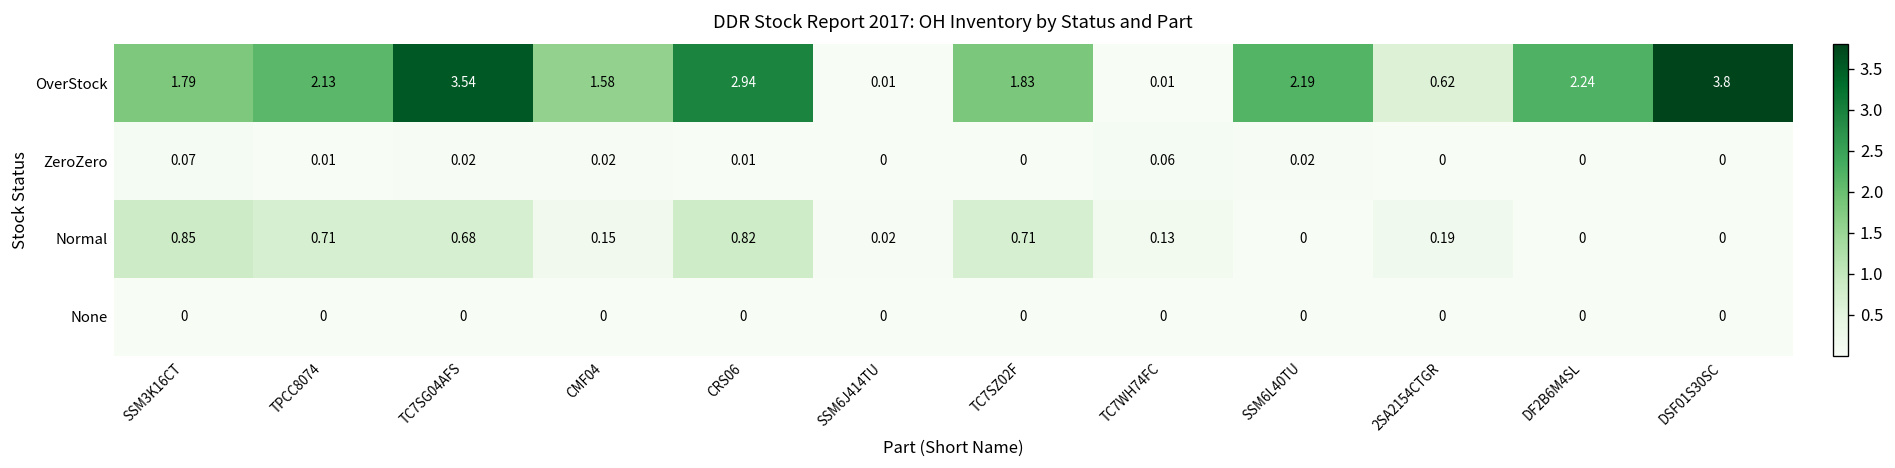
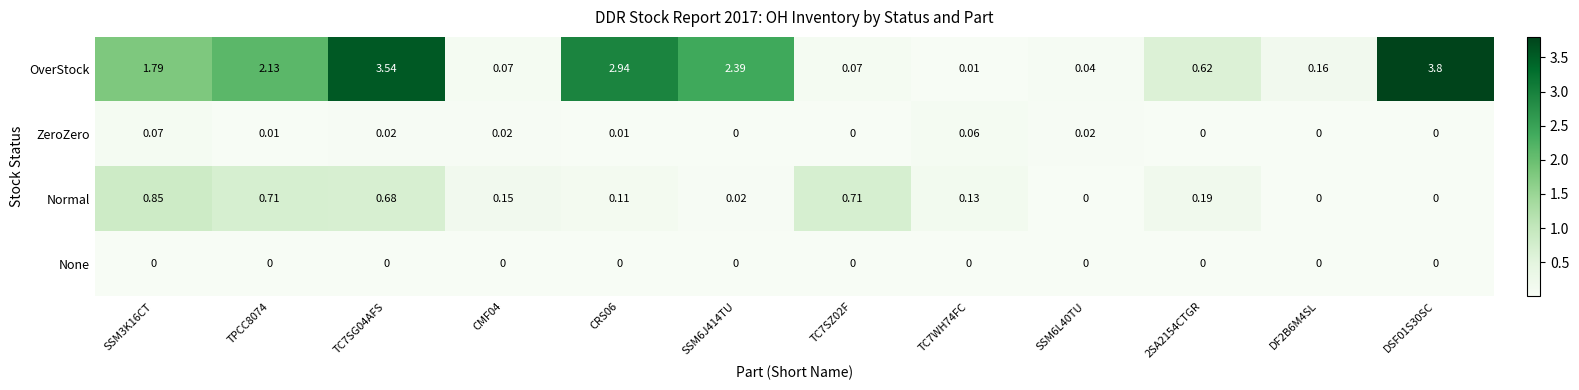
  {
    "OverStock": {
      "SSM3K16CT": 1.79,
      "TPCC8074": 2.13,
      "TC7SG04AFS": 3.54,
-     "CMF04": 1.58,
+     "CMF04": 0.07,
      "CRS06": 2.94,
-     "SSM6J414TU": 0.01,
-     "TC7SZ02F": 1.83,
+     "SSM6J414TU": 2.39,
+     "TC7SZ02F": 0.07,
      "TC7WH74FC": 0.01,
-     "SSM6L40TU": 2.19,
+     "SSM6L40TU": 0.04,
      "2SA2154CTGR": 0.62,
-     "DF2B6M4SL": 2.24,
+     "DF2B6M4SL": 0.16,
      "DSF01S30SC": 3.8
    },
    "ZeroZero": {
      "SSM3K16CT": 0.07,
      "TPCC8074": 0.01,
      "TC7SG04AFS": 0.02,
      "CMF04": 0.02,
      "CRS06": 0.01,
      "SSM6J414TU": 0,
      "TC7SZ02F": 0,
      "TC7WH74FC": 0.06,
      "SSM6L40TU": 0.02,
      "2SA2154CTGR": 0,
      "DF2B6M4SL": 0,
      "DSF01S30SC": 0
    },
    "Normal": {
      "SSM3K16CT": 0.85,
      "TPCC8074": 0.71,
      "TC7SG04AFS": 0.68,
      "CMF04": 0.15,
-     "CRS06": 0.82,
+     "CRS06": 0.11,
      "SSM6J414TU": 0.02,
      "TC7SZ02F": 0.71,
      "TC7WH74FC": 0.13,
      "SSM6L40TU": 0,
      "2SA2154CTGR": 0.19,
      "DF2B6M4SL": 0,
      "DSF01S30SC": 0
    },
    "None": {
      "SSM3K16CT": 0,
      "TPCC8074": 0,
      "TC7SG04AFS": 0,
      "CMF04": 0,
      "CRS06": 0,
      "SSM6J414TU": 0,
      "TC7SZ02F": 0,
      "TC7WH74FC": 0,
      "SSM6L40TU": 0,
      "2SA2154CTGR": 0,
      "DF2B6M4SL": 0,
      "DSF01S30SC": 0
    }
  }
